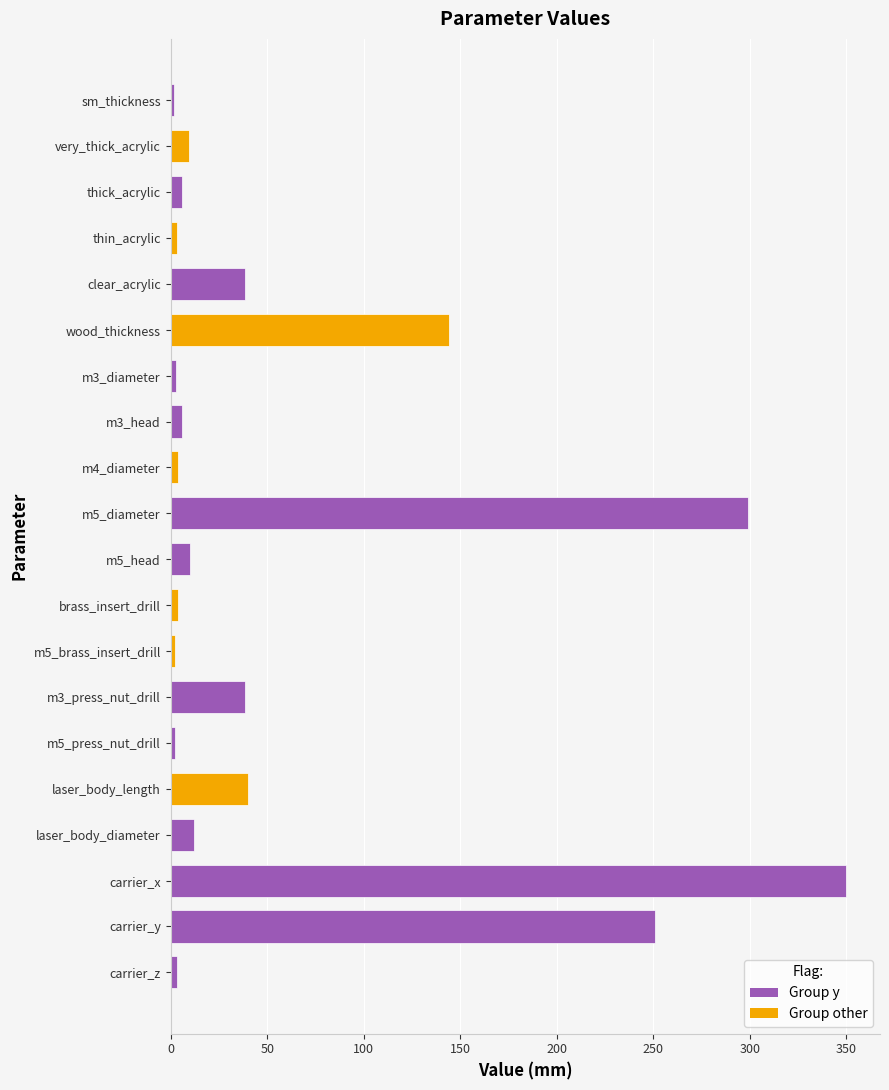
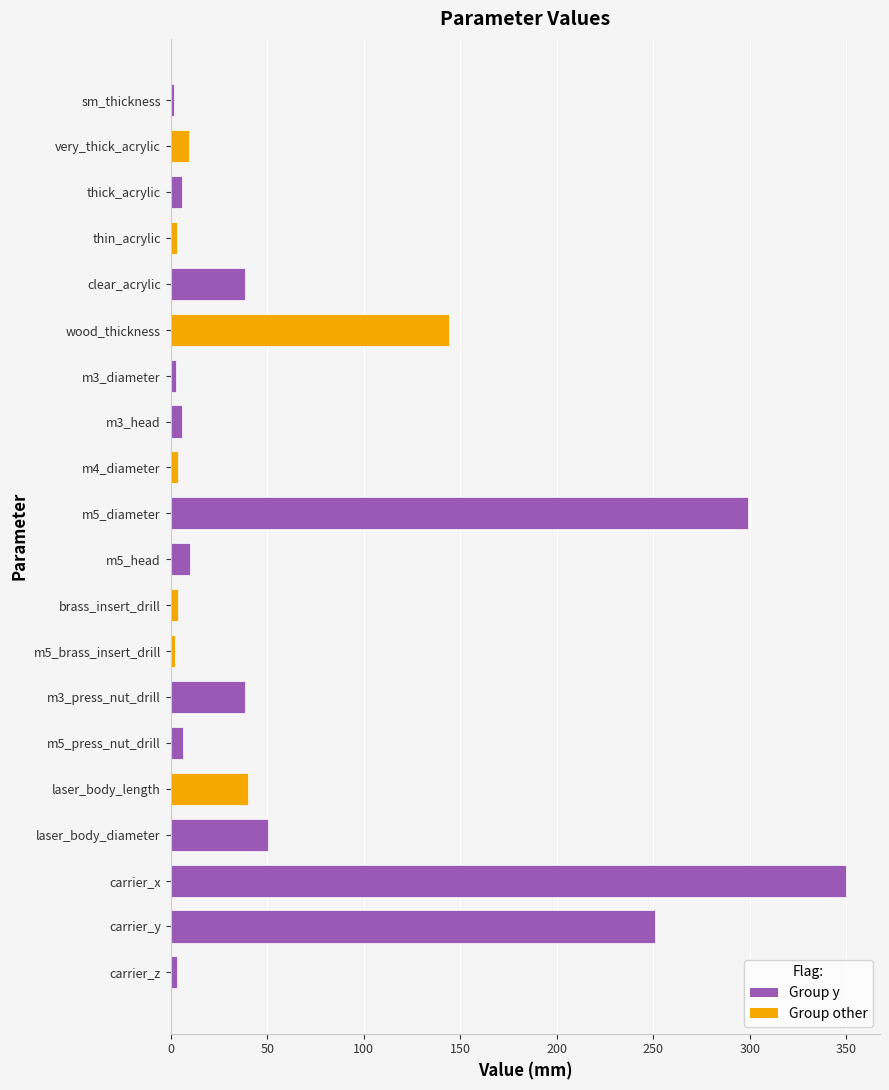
  {
    "sm_thickness": 2,
    "very_thick_acrylic": 9,
    "thick_acrylic": 6,
    "thin_acrylic": 3,
    "clear_acrylic": 38,
    "wood_thickness": 144,
    "m3_diameter": 3,
    "m3_head": 6,
    "m4_diameter": 4,
    "m5_diameter": 299,
    "m5_head": 10,
    "brass_insert_drill": 4,
    "m5_brass_insert_drill": 2,
    "m3_press_nut_drill": 39,
-   "m5_press_nut_drill": 2,
+   "m5_press_nut_drill": 7,
    "laser_body_length": 40,
-   "laser_body_diameter": 12,
+   "laser_body_diameter": 50,
    "carrier_x": 350,
    "carrier_y": 251,
    "carrier_z": 4
  }
